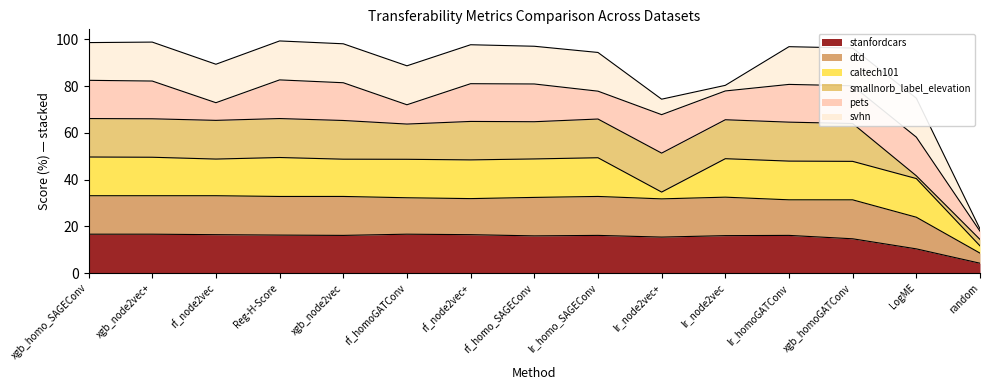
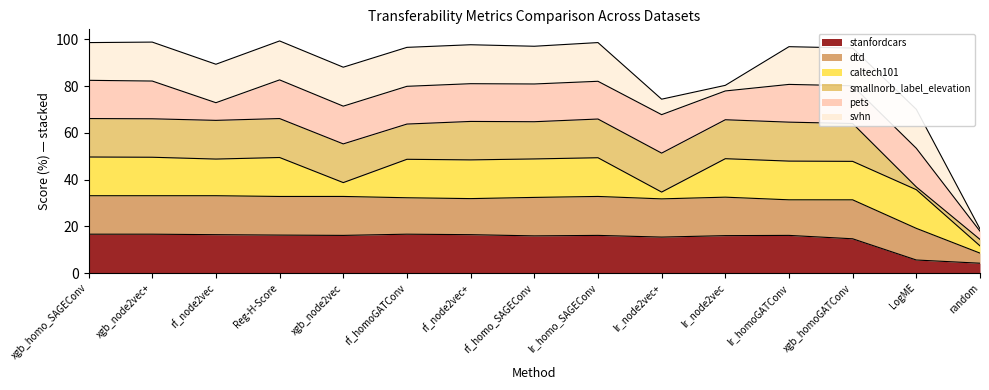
  {
    "stanfordcars": {
      "xgb_homo_SAGEConv": 17,
      "xgb_node2vec+": 17,
      "rf_node2vec": 16,
      "Reg-H-Score": 16,
      "xgb_node2vec": 16,
      "rf_homoGATConv": 17,
      "rf_node2vec+": 16,
      "rf_homo_SAGEConv": 16,
      "lr_homo_SAGEConv": 16,
      "lr_node2vec+": 15,
      "lr_node2vec": 16,
      "lr_homoGATConv": 16,
      "xgb_homoGATConv": 15,
-     "LogME": 10,
+     "LogME": 6,
      "random": 4
    },
    "caltech101": {
      "xgb_homo_SAGEConv": 17,
      "xgb_node2vec+": 16,
      "rf_node2vec": 16,
      "Reg-H-Score": 17,
-     "xgb_node2vec": 16,
+     "xgb_node2vec": 6,
      "rf_homoGATConv": 16,
      "rf_node2vec+": 17,
      "rf_homo_SAGEConv": 16,
      "lr_homo_SAGEConv": 17,
      "lr_node2vec+": 3,
      "lr_node2vec": 16,
      "lr_homoGATConv": 17,
      "xgb_homoGATConv": 16,
      "LogME": 17,
      "random": 3
    },
    "pets": {
      "xgb_homo_SAGEConv": 16,
      "xgb_node2vec+": 16,
      "rf_node2vec": 8,
      "Reg-H-Score": 17,
      "xgb_node2vec": 16,
-     "rf_homoGATConv": 8,
+     "rf_homoGATConv": 16,
      "rf_node2vec+": 16,
      "rf_homo_SAGEConv": 16,
-     "lr_homo_SAGEConv": 12,
+     "lr_homo_SAGEConv": 16,
      "lr_node2vec+": 16,
      "lr_node2vec": 12,
      "lr_homoGATConv": 16,
      "LogME": 17
    },
    "svhn": {
      "xgb_homo_SAGEConv": 16,
      "xgb_node2vec+": 17,
      "rf_node2vec": 16,
      "Reg-H-Score": 17,
      "xgb_node2vec": 17,
      "rf_homoGATConv": 17,
      "rf_node2vec+": 17,
      "rf_homo_SAGEConv": 16,
      "lr_homo_SAGEConv": 17,
      "lr_node2vec+": 7,
      "lr_node2vec": 2,
      "lr_homoGATConv": 16
    }
  }
